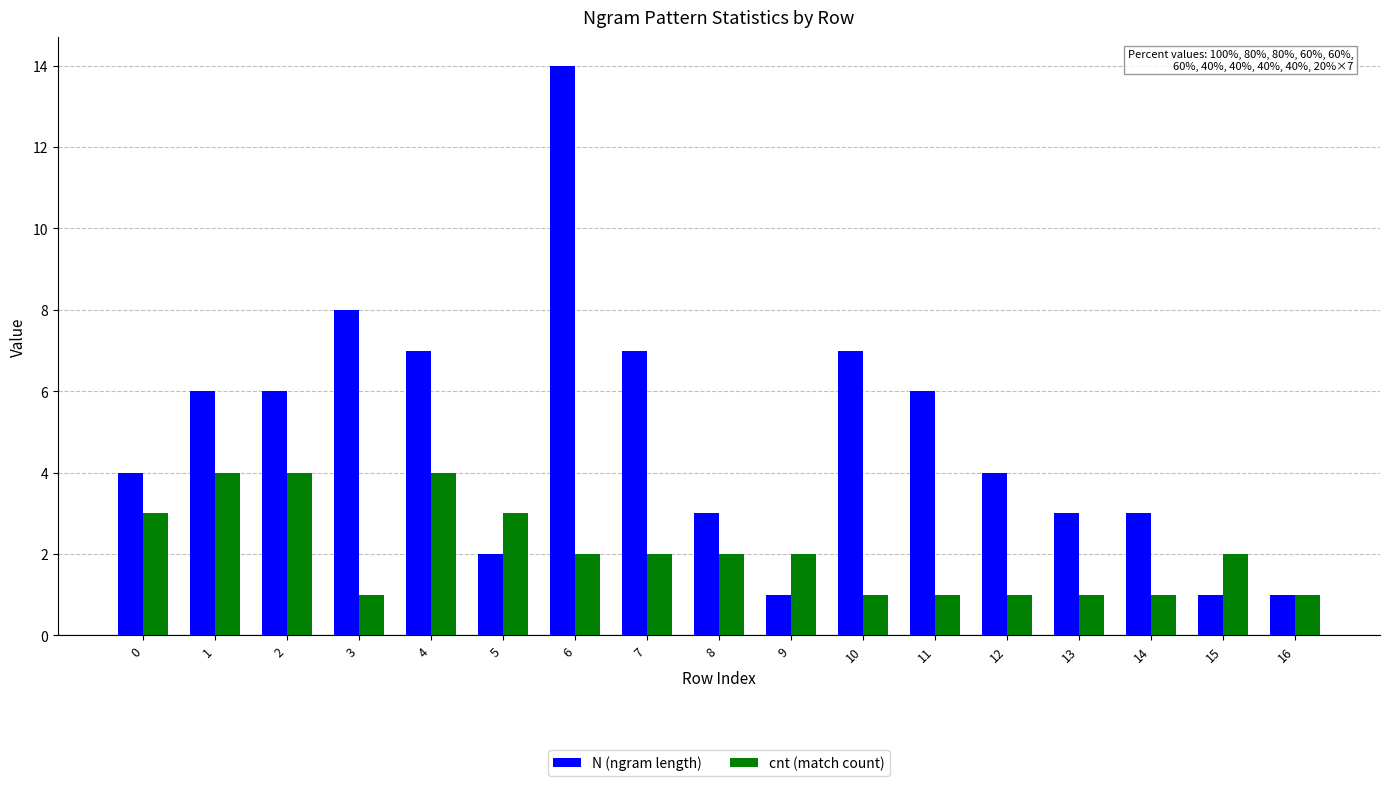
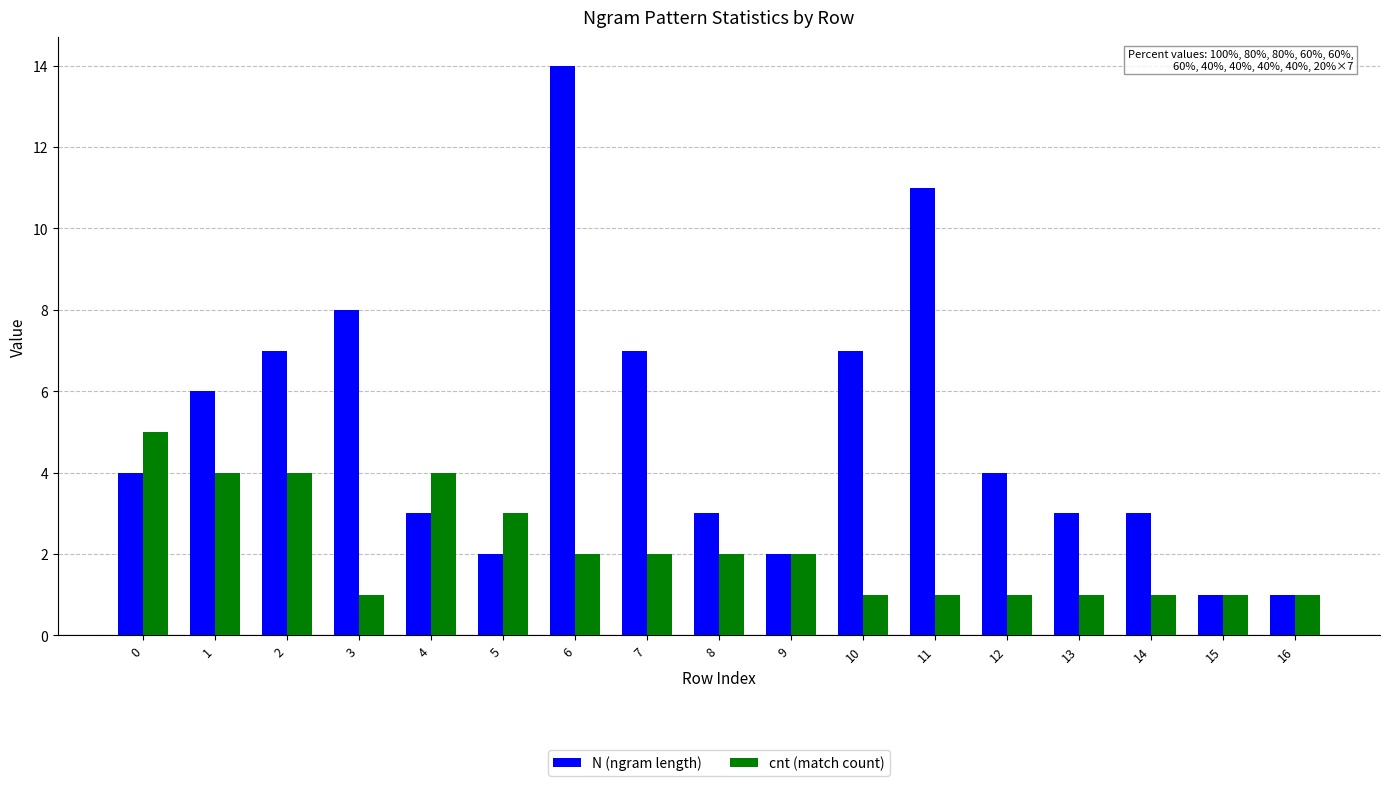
  {
    "N (ngram length)": {
      "0": 4,
      "1": 6,
-     "2": 6,
+     "2": 7,
      "3": 8,
-     "4": 7,
+     "4": 3,
      "5": 2,
      "6": 14,
      "7": 7,
      "8": 3,
-     "9": 1,
+     "9": 2,
      "10": 7,
-     "11": 6,
+     "11": 11,
      "12": 4,
      "13": 3,
      "14": 3,
      "15": 1,
      "16": 1
    },
    "cnt (match count)": {
-     "0": 3,
+     "0": 5,
      "1": 4,
      "2": 4,
      "3": 1,
      "4": 4,
      "5": 3,
      "6": 2,
      "7": 2,
      "8": 2,
      "9": 2,
      "10": 1,
      "11": 1,
      "12": 1,
      "13": 1,
      "14": 1,
-     "15": 2,
+     "15": 1,
      "16": 1
    }
  }
